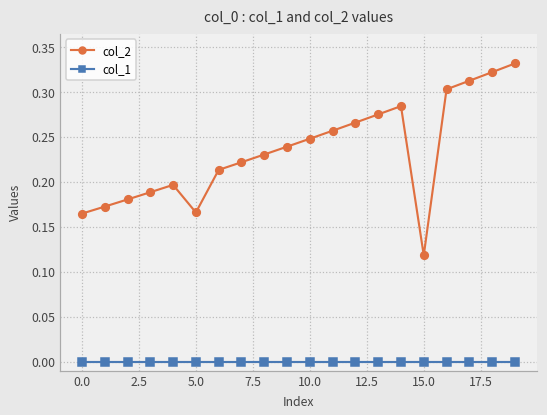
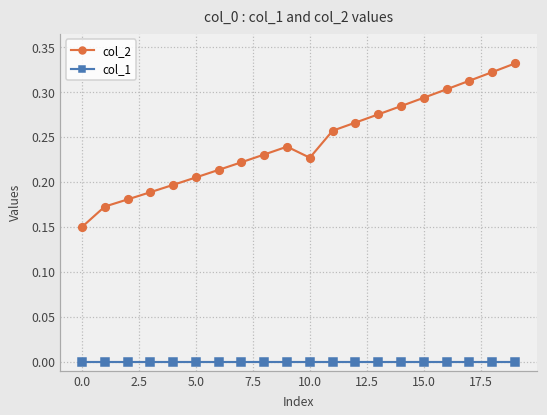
  {
    "col_2": {
-     "0.0": 0.16,
-     "5.0": 0.17,
-     "10.0": 0.25,
-     "15.0": 0.12
+     "0.0": 0.15,
+     "5.0": 0.20,
+     "10.0": 0.23,
+     "15.0": 0.29
    },
    "col_1": {
      "0.0": 0.00,
      "5.0": 0.00,
      "10.0": 0.00,
      "15.0": 0.00
    }
  }
